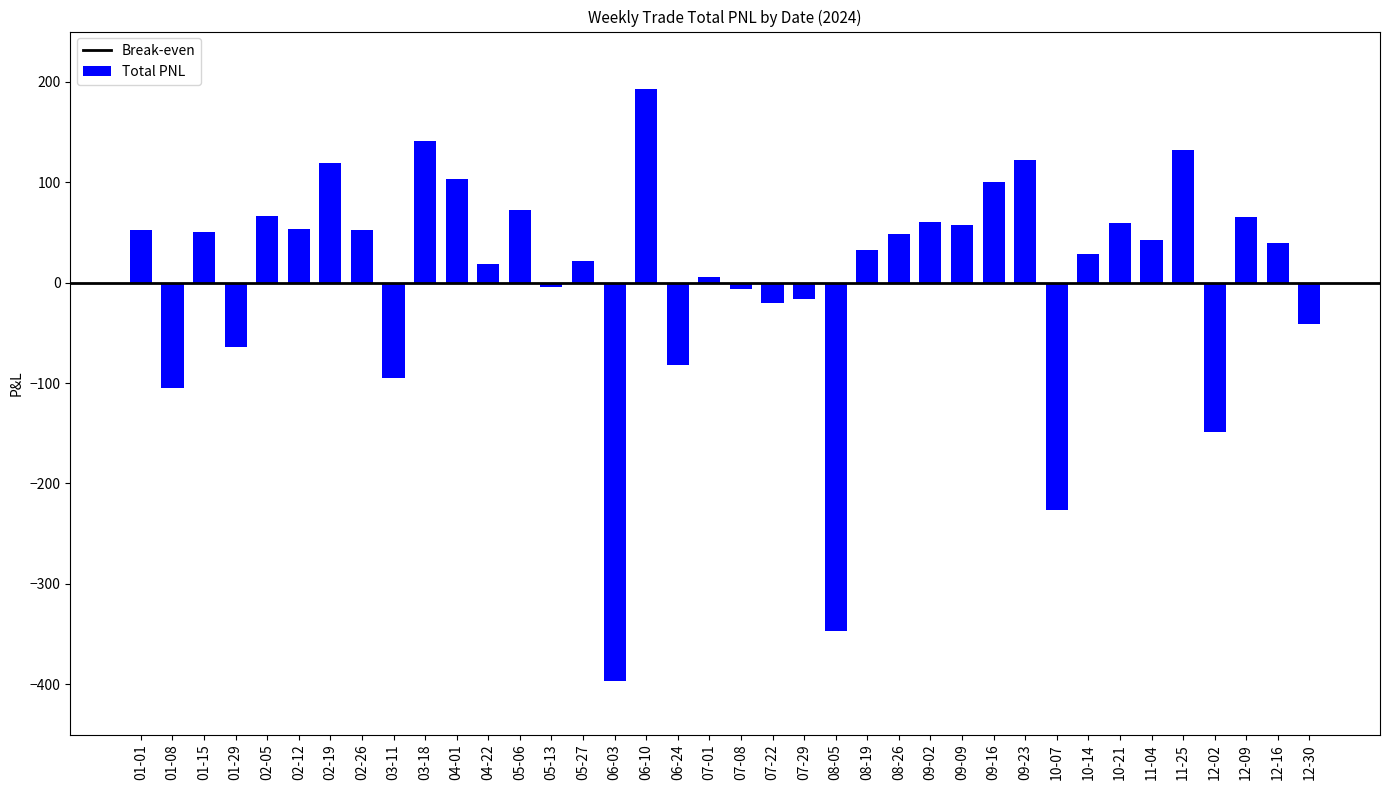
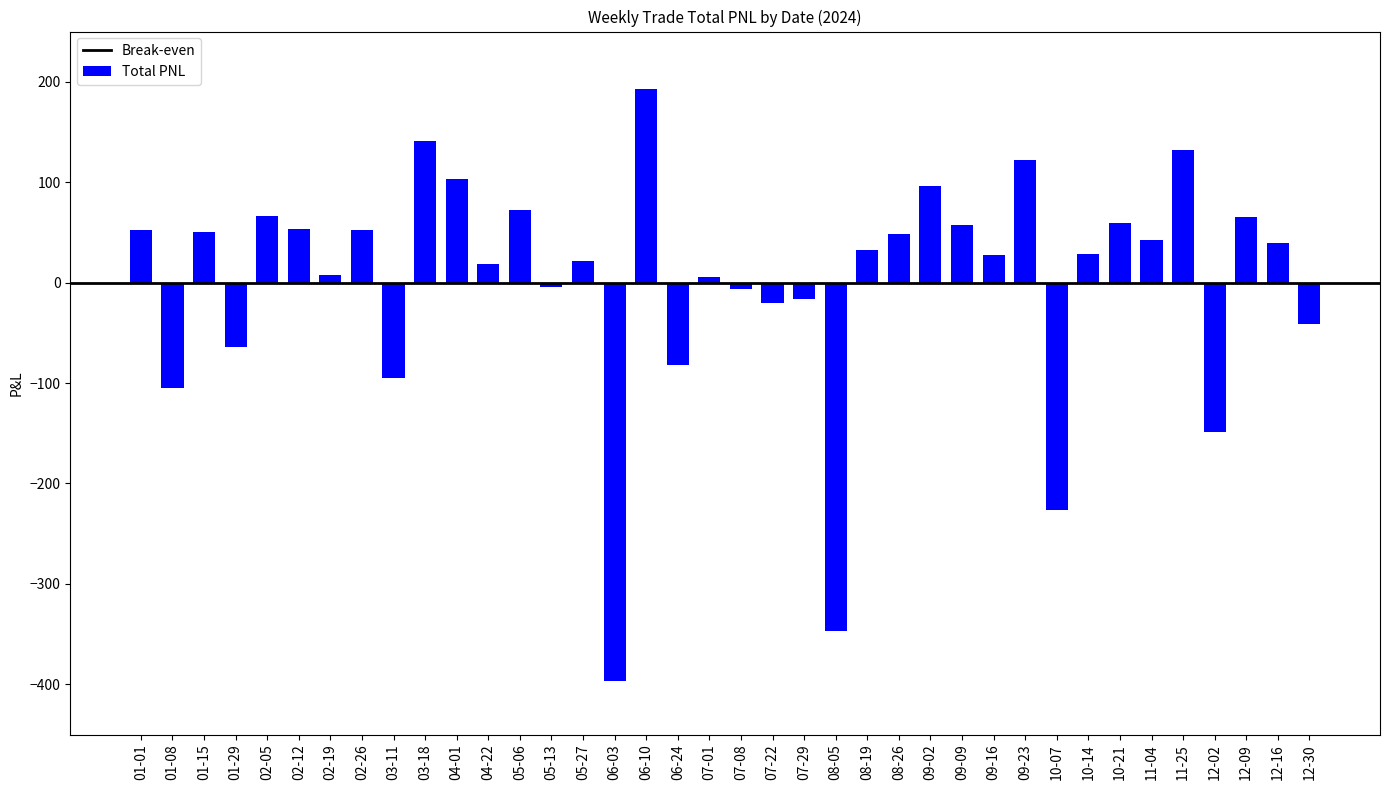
  {
    "01-01": 52,
    "01-08": -105,
    "01-15": 50,
    "01-29": -64,
    "02-05": 67,
    "02-12": 54,
-   "02-19": 120,
+   "02-19": 8,
    "02-26": 53,
    "03-11": -95,
    "03-18": 141,
    "04-01": 104,
    "04-22": 19,
    "05-06": 73,
    "05-13": -4,
    "05-27": 21,
    "06-03": -397,
    "06-10": 193,
    "06-24": -82,
    "07-01": 6,
    "07-08": -6,
    "07-22": -20,
    "07-29": -16,
    "08-05": -347,
    "08-19": 32,
    "08-26": 48,
-   "09-02": 61,
+   "09-02": 96,
    "09-09": 57,
-   "09-16": 100,
+   "09-16": 27,
    "09-23": 122,
    "10-07": -227,
    "10-14": 28,
    "10-21": 60,
    "11-04": 43,
    "11-25": 132,
    "12-02": -148,
    "12-09": 65,
    "12-16": 39,
    "12-30": -42
  }
